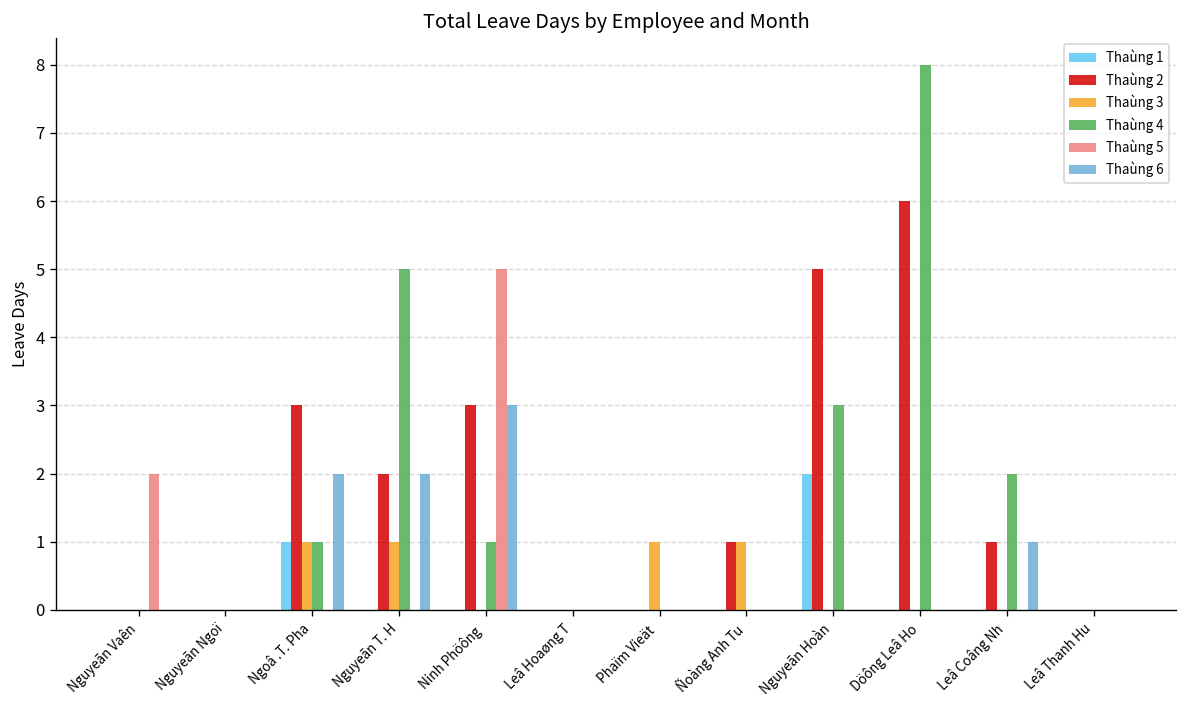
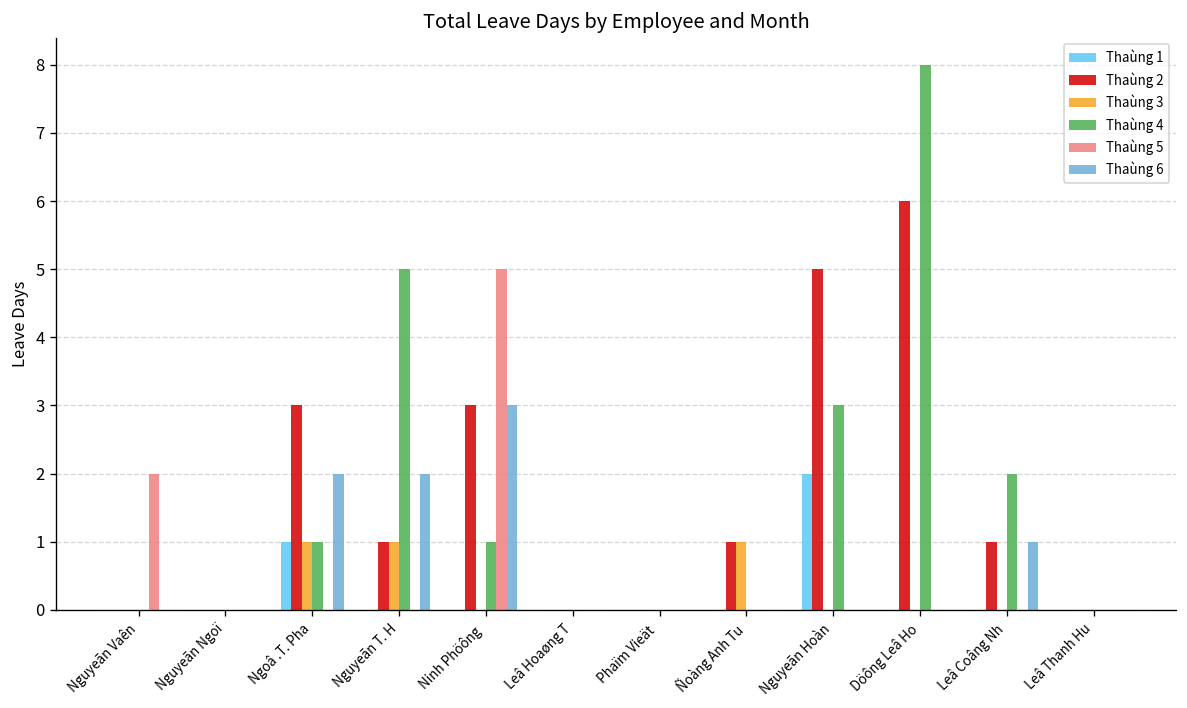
  {
    "Thaùng 2": {
      "Nguyeãn Vaên": 0,
      "Nguyeãn Ngoï": 0,
      "Ngoâ .T. Pha": 3,
-     "Nguyeãn T. H": 2,
+     "Nguyeãn T. H": 1,
      "Ninh Phöông": 3,
      "Leâ Hoaøng T": 0,
      "Phaïm Vieät": 0,
      "Ñoàng Anh Tu": 1,
      "Nguyeãn Hoàn": 5,
      "Döông Leâ Ho": 6,
      "Leâ Coâng Nh": 1,
      "Leâ Thanh Hu": 0
    },
    "Thaùng 3": {
      "Nguyeãn Vaên": 0,
      "Nguyeãn Ngoï": 0,
      "Ngoâ .T. Pha": 1,
      "Nguyeãn T. H": 1,
      "Ninh Phöông": 0,
      "Leâ Hoaøng T": 0,
-     "Phaïm Vieät": 1,
+     "Phaïm Vieät": 0,
      "Ñoàng Anh Tu": 1,
      "Nguyeãn Hoàn": 0,
      "Döông Leâ Ho": 0,
      "Leâ Coâng Nh": 0,
      "Leâ Thanh Hu": 0
    },
    "Thaùng 4": {
      "Nguyeãn Vaên": 0,
      "Nguyeãn Ngoï": 0,
      "Ngoâ .T. Pha": 1,
      "Nguyeãn T. H": 5,
      "Ninh Phöông": 1,
      "Leâ Hoaøng T": 0,
      "Phaïm Vieät": 0,
      "Ñoàng Anh Tu": 0,
      "Nguyeãn Hoàn": 3,
      "Döông Leâ Ho": 8,
      "Leâ Coâng Nh": 2,
      "Leâ Thanh Hu": 0
    },
    "Thaùng 5": {
      "Nguyeãn Vaên": 2,
      "Nguyeãn Ngoï": 0,
      "Ngoâ .T. Pha": 0,
      "Nguyeãn T. H": 0,
      "Ninh Phöông": 5,
      "Leâ Hoaøng T": 0,
      "Phaïm Vieät": 0,
      "Ñoàng Anh Tu": 0,
      "Nguyeãn Hoàn": 0,
      "Döông Leâ Ho": 0,
      "Leâ Coâng Nh": 0,
      "Leâ Thanh Hu": 0
    }
  }
